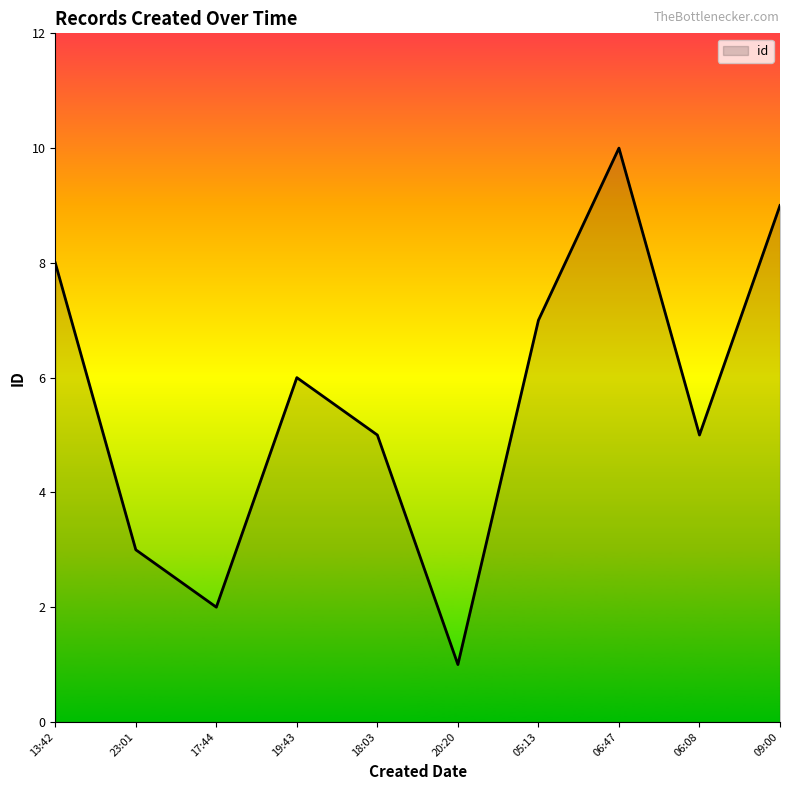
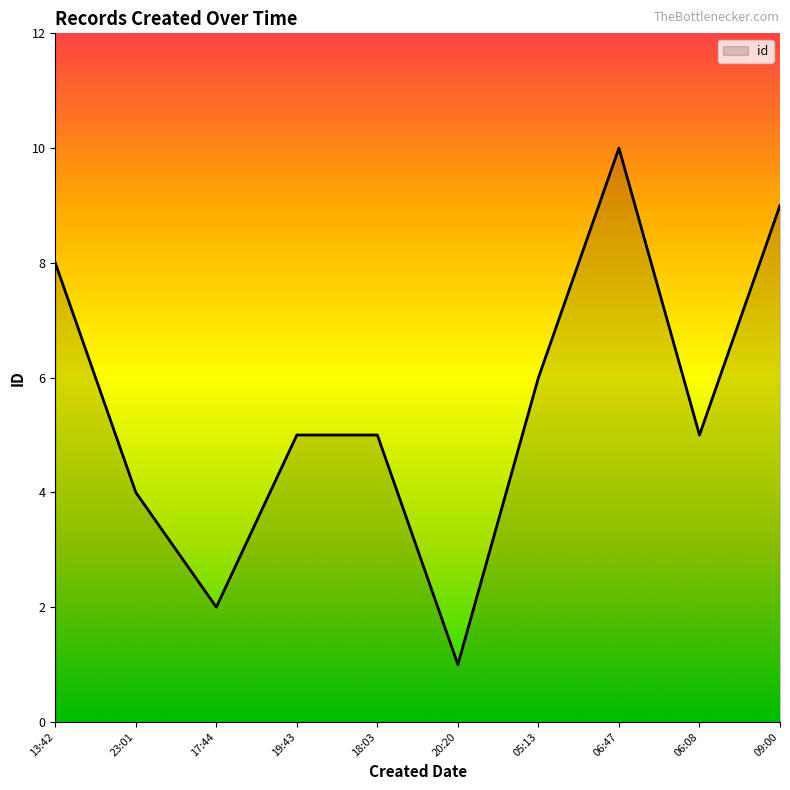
  {
    "13:42": 8,
-   "23:01": 3,
+   "23:01": 4,
    "17:44": 2,
-   "19:43": 6,
+   "19:43": 5,
    "18:03": 5,
    "20:20": 1,
-   "05:13": 7,
+   "05:13": 6,
    "06:47": 10,
    "06:08": 5,
    "09:00": 9
  }
